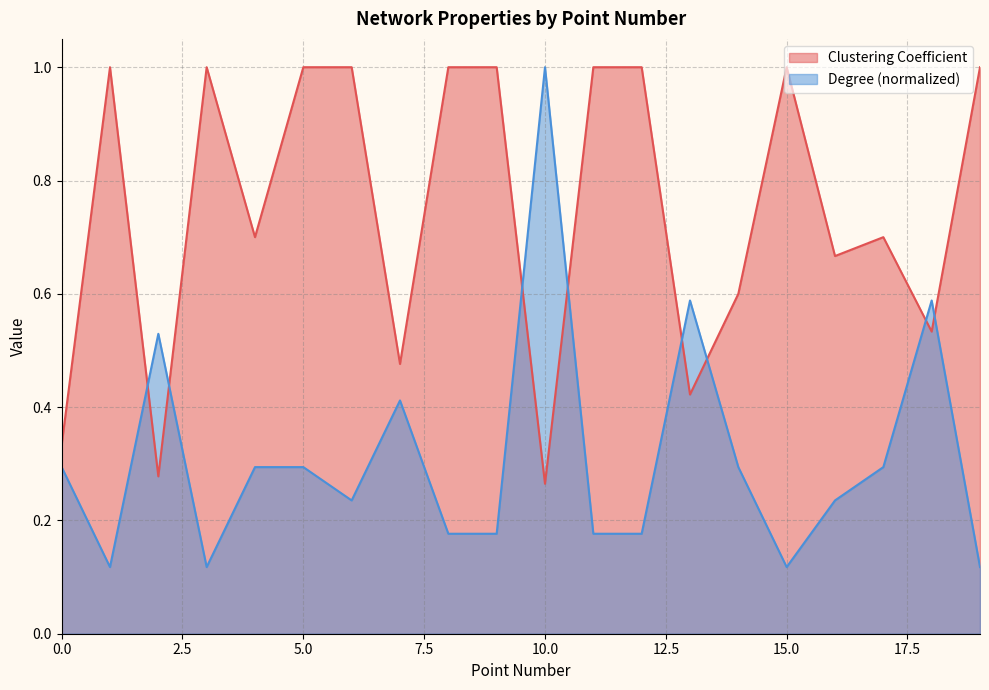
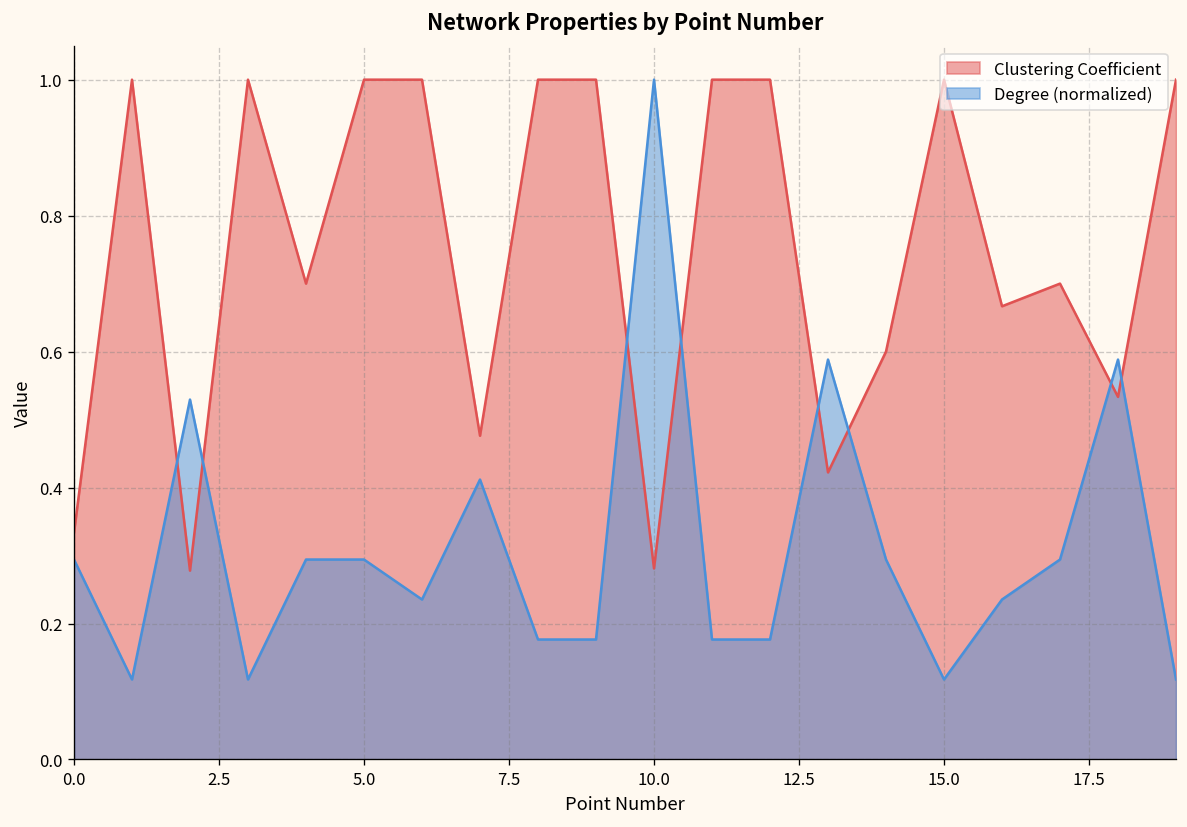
  {
    "Clustering Coefficient": {
      "0.0": 0.33,
      "5.0": 1.00,
-     "10.0": 0.26
+     "10.0": 0.28
    },
    "Degree (normalized)": {
      "0.0": 0.29,
      "5.0": 0.29,
      "10.0": 1.00,
      "15.0": 0.12
    }
  }
